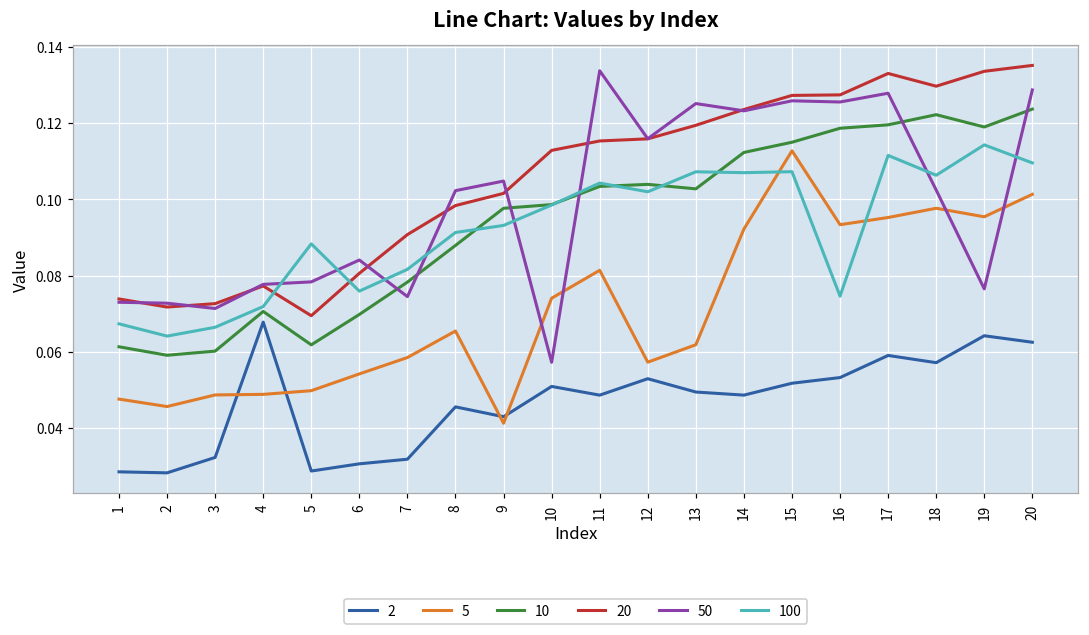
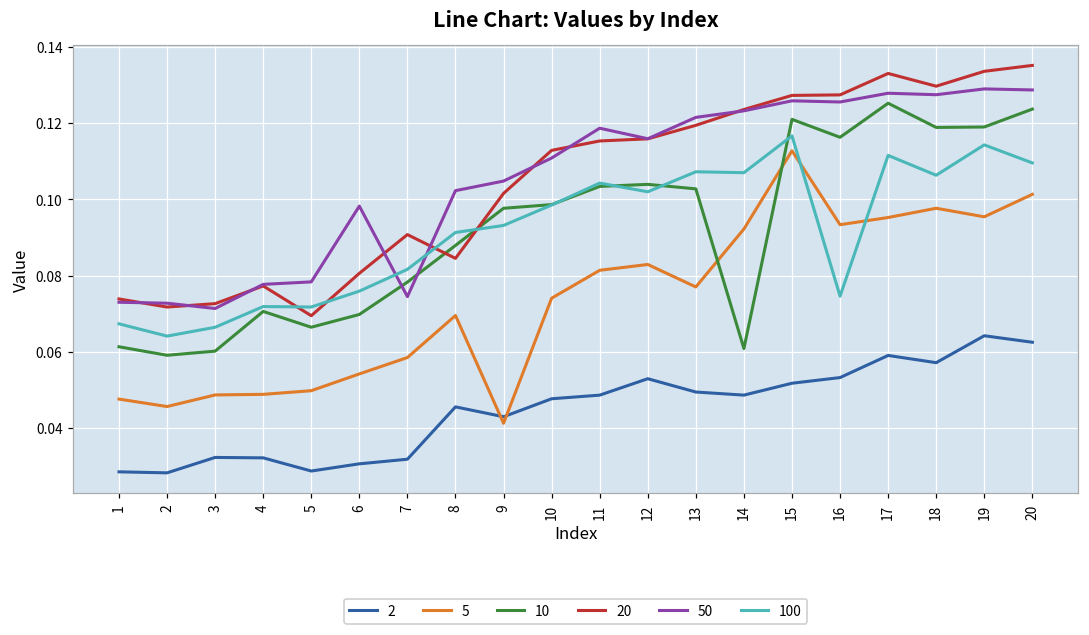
  {
    "2": {
      "1": 0.028,
      "2": 0.028,
      "3": 0.032,
-     "4": 0.068,
+     "4": 0.032,
      "5": 0.029,
      "6": 0.031,
      "7": 0.032,
      "8": 0.046,
      "9": 0.043,
-     "10": 0.051,
+     "10": 0.048,
      "11": 0.049,
      "12": 0.053,
      "13": 0.049,
      "14": 0.049,
      "15": 0.052,
      "16": 0.053,
      "17": 0.059,
      "18": 0.057,
      "19": 0.064,
      "20": 0.062
    },
    "5": {
      "1": 0.048,
      "2": 0.046,
      "3": 0.049,
      "4": 0.049,
      "5": 0.050,
      "6": 0.054,
      "7": 0.058,
-     "8": 0.065,
+     "8": 0.070,
      "9": 0.041,
      "10": 0.074,
      "11": 0.081,
-     "12": 0.057,
-     "13": 0.062,
+     "12": 0.083,
+     "13": 0.077,
      "14": 0.092,
      "15": 0.113,
      "16": 0.093,
      "17": 0.095,
      "18": 0.098,
      "19": 0.095,
      "20": 0.101
    },
    "10": {
      "1": 0.061,
      "2": 0.059,
      "3": 0.060,
      "4": 0.071,
-     "5": 0.062,
+     "5": 0.066,
      "6": 0.070,
      "7": 0.078,
      "8": 0.088,
      "9": 0.098,
      "11": 0.103,
      "12": 0.104,
      "13": 0.103,
-     "14": 0.112,
-     "15": 0.115,
-     "16": 0.119,
-     "17": 0.120,
-     "18": 0.122,
+     "14": 0.061,
+     "15": 0.121,
+     "16": 0.116,
+     "17": 0.125,
+     "18": 0.119,
      "19": 0.119,
      "20": 0.124
    },
    "20": {
      "1": 0.074,
      "2": 0.072,
      "3": 0.073,
      "5": 0.069,
      "6": 0.081,
      "7": 0.091,
-     "8": 0.098,
+     "8": 0.085,
      "9": 0.102,
      "10": 0.113,
      "11": 0.115,
      "13": 0.119,
      "15": 0.127,
      "16": 0.127,
      "17": 0.133,
      "18": 0.130,
      "19": 0.134,
      "20": 0.135
    },
    "50": {
      "1": 0.073,
      "2": 0.073,
      "3": 0.071,
      "5": 0.078,
-     "6": 0.084,
+     "6": 0.098,
      "7": 0.074,
      "8": 0.102,
      "9": 0.105,
-     "10": 0.057,
-     "11": 0.134,
-     "13": 0.125,
+     "10": 0.111,
+     "11": 0.119,
+     "13": 0.122,
      "15": 0.126,
      "16": 0.126,
      "17": 0.128,
-     "18": 0.102,
-     "19": 0.077,
+     "18": 0.127,
+     "19": 0.129,
      "20": 0.129
    },
    "100": {
      "1": 0.067,
      "2": 0.064,
      "3": 0.066,
      "4": 0.072,
-     "5": 0.088,
+     "5": 0.072,
      "6": 0.076,
      "7": 0.082,
      "8": 0.091,
      "9": 0.093,
      "11": 0.104,
      "12": 0.102,
      "13": 0.107,
      "14": 0.107,
-     "15": 0.107,
+     "15": 0.117,
      "16": 0.075,
      "17": 0.112,
      "18": 0.106,
      "19": 0.114,
      "20": 0.110
    }
  }
